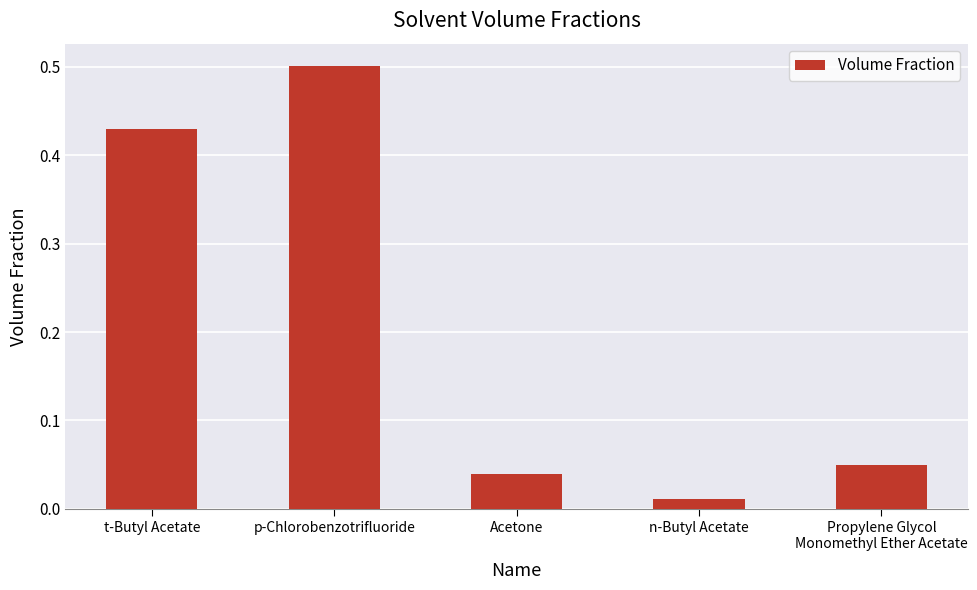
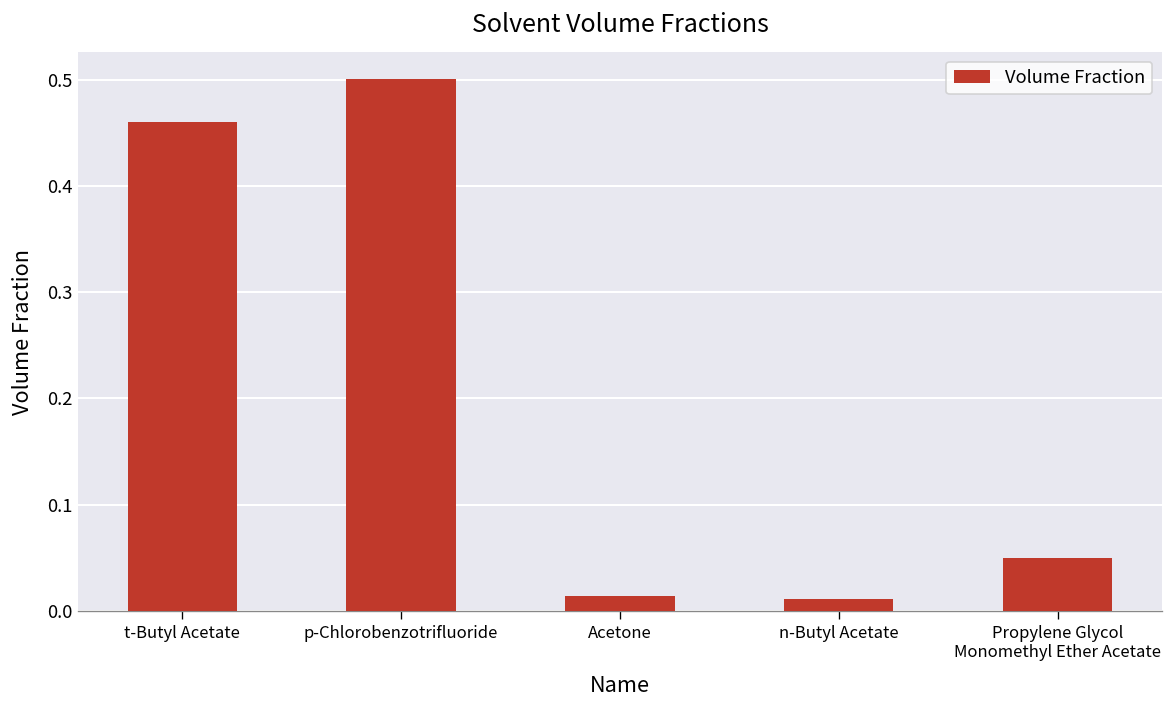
  {
-   "t-Butyl Acetate": 0.43,
+   "t-Butyl Acetate": 0.46,
    "p-Chlorobenzotrifluoride": 0.50,
-   "Acetone": 0.04,
+   "Acetone": 0.01,
    "n-Butyl Acetate": 0.01,
    "Propylene Glycol Monomethyl Ether Acetate": 0.05
  }
